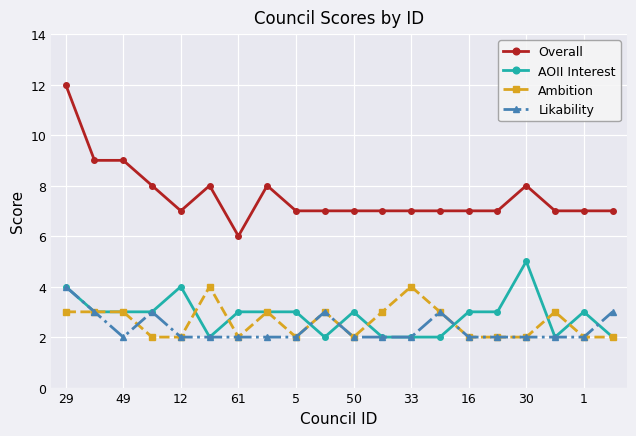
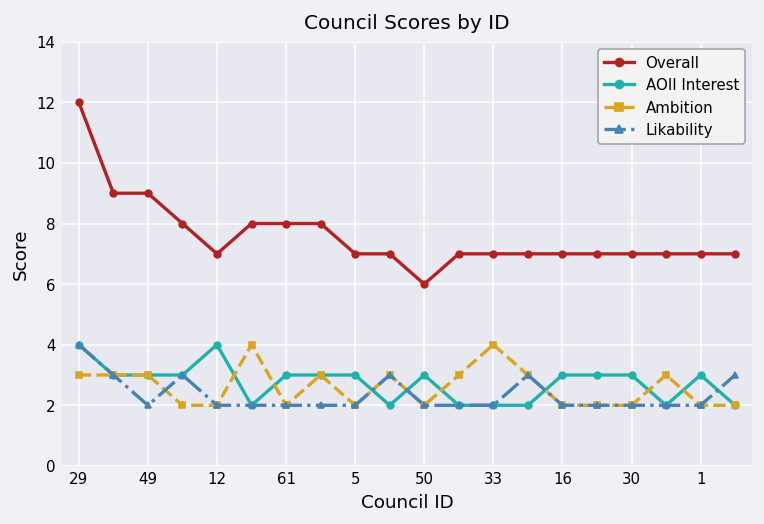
  {
    "Overall": {
      "29": 12,
      "49": 9,
      "12": 7,
-     "61": 6,
-     "50": 7,
+     "61": 8,
+     "50": 6,
      "33": 7,
      "16": 7,
-     "30": 8
+     "30": 7
    },
    "AOII Interest": {
      "12": 4,
      "61": 3,
      "50": 3,
      "16": 3,
-     "30": 5
+     "30": 3
    },
    "Ambition": {
      "29": 3,
      "33": 4
    },
    "Likability": {
      "49": 2
    }
  }
